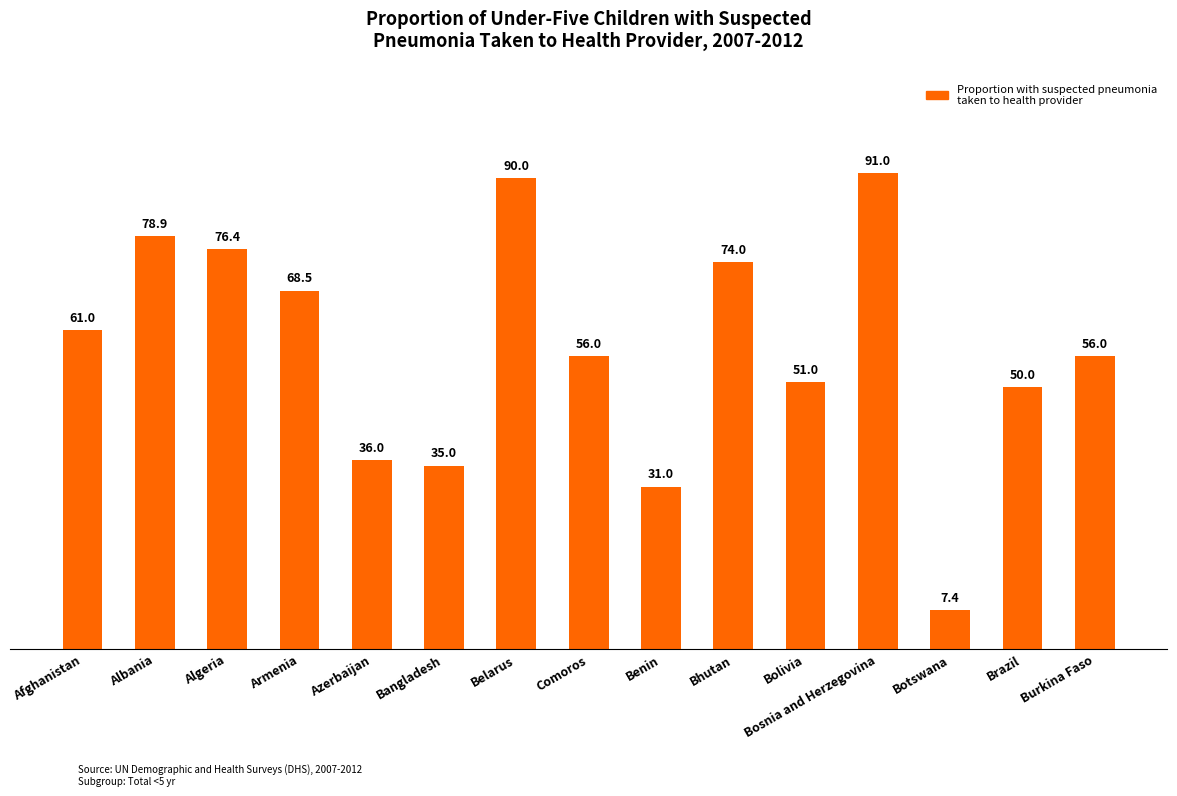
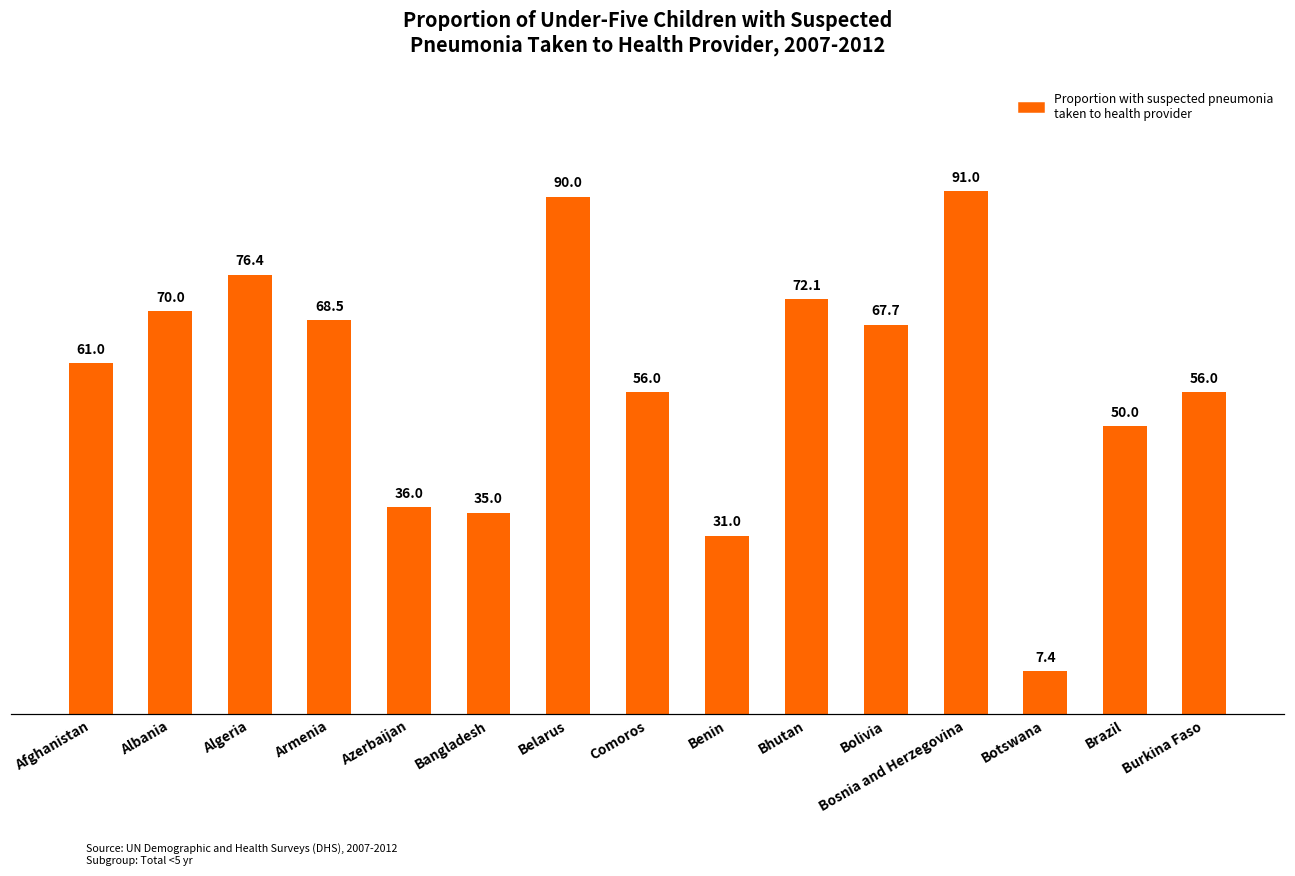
  {
    "Afghanistan": 61.0,
-   "Albania": 78.9,
+   "Albania": 70.0,
    "Algeria": 76.4,
    "Armenia": 68.5,
    "Azerbaijan": 36.0,
    "Bangladesh": 35.0,
    "Belarus": 90.0,
    "Comoros": 56.0,
    "Benin": 31.0,
-   "Bhutan": 74.0,
-   "Bolivia": 51.0,
+   "Bhutan": 72.1,
+   "Bolivia": 67.7,
    "Bosnia and Herzegovina": 91.0,
    "Botswana": 7.4,
    "Brazil": 50.0,
    "Burkina Faso": 56.0
  }
